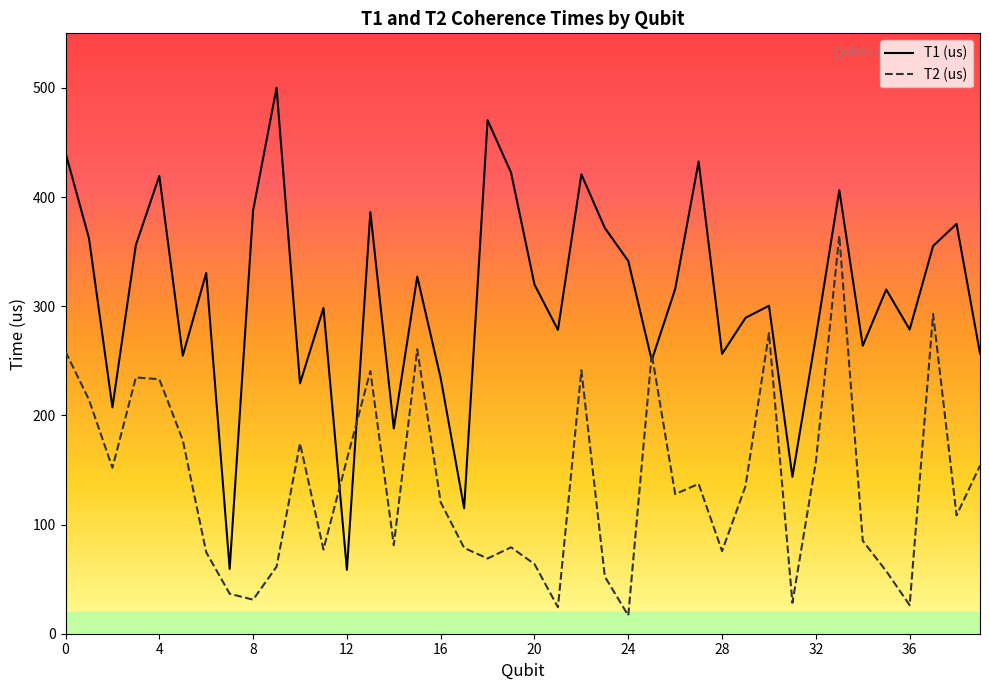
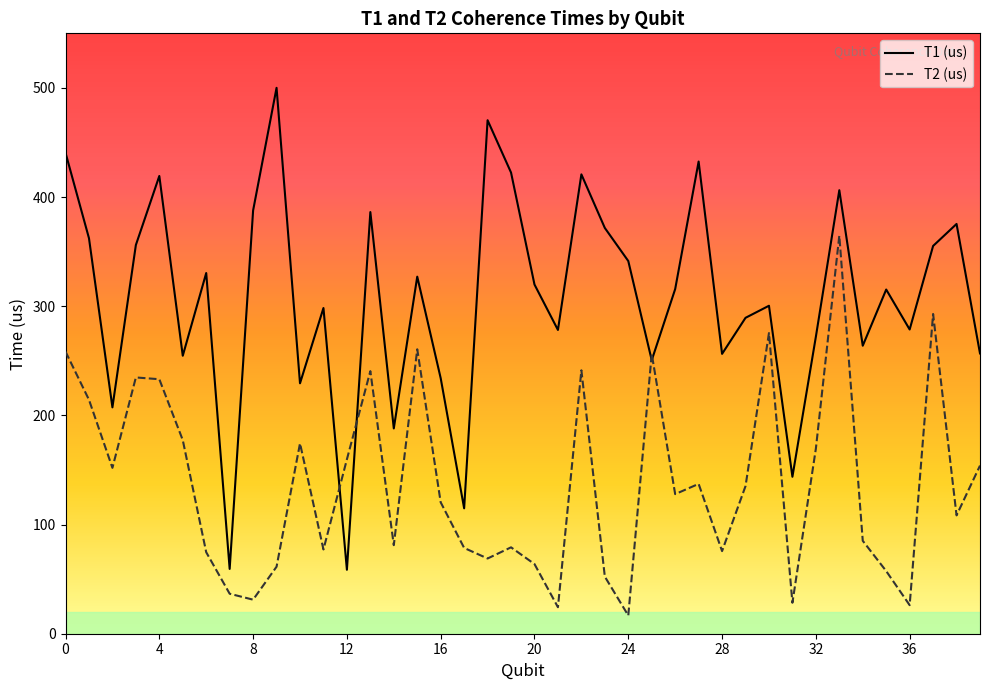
  {
    "T1 (us)": {
      "0": 441,
      "4": 419,
      "8": 388,
      "12": 59,
      "16": 234,
      "20": 320,
      "24": 341,
      "28": 256,
      "32": 272,
      "36": 279
    },
    "T2 (us)": {
      "0": 258,
      "4": 233,
      "8": 31,
      "12": 160,
      "16": 120,
      "20": 64,
      "28": 76,
-     "32": 158,
+     "32": 170,
      "36": 26
    }
  }
